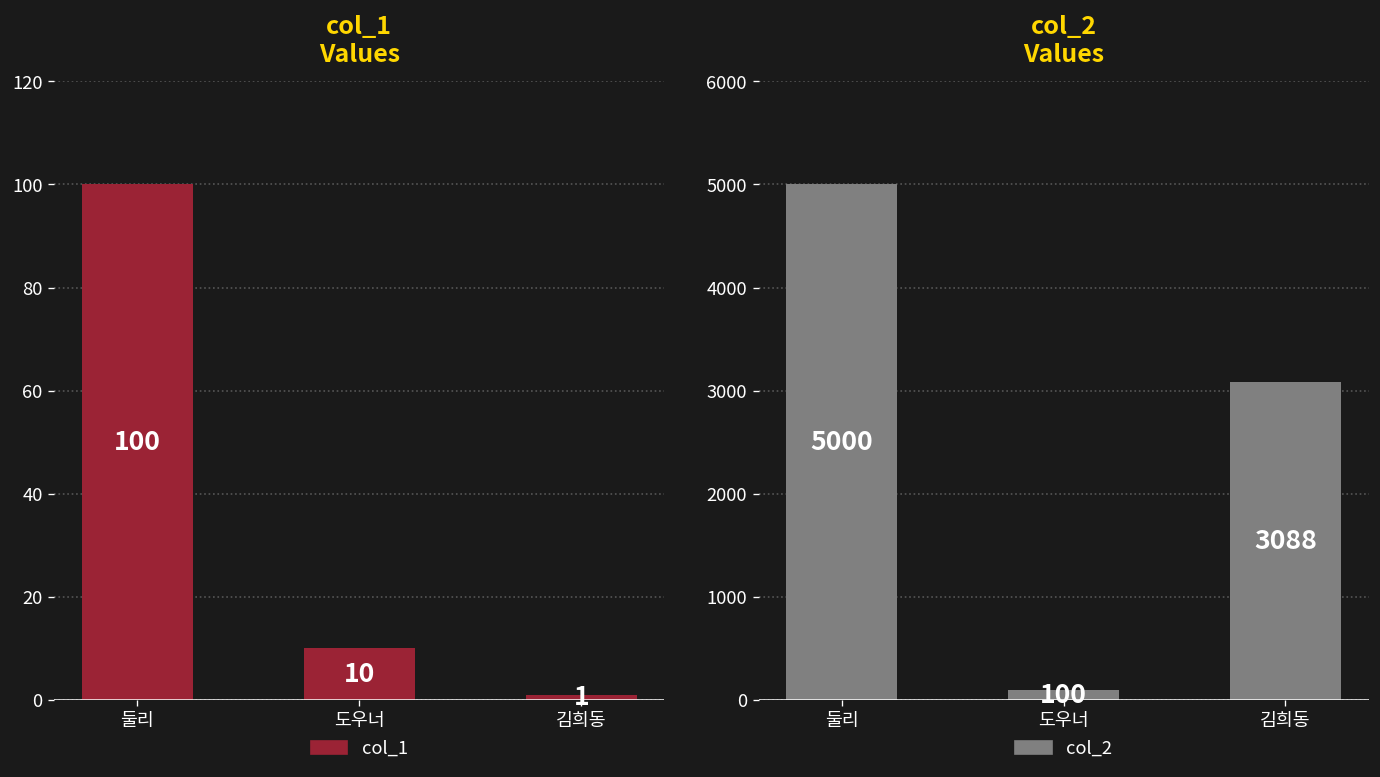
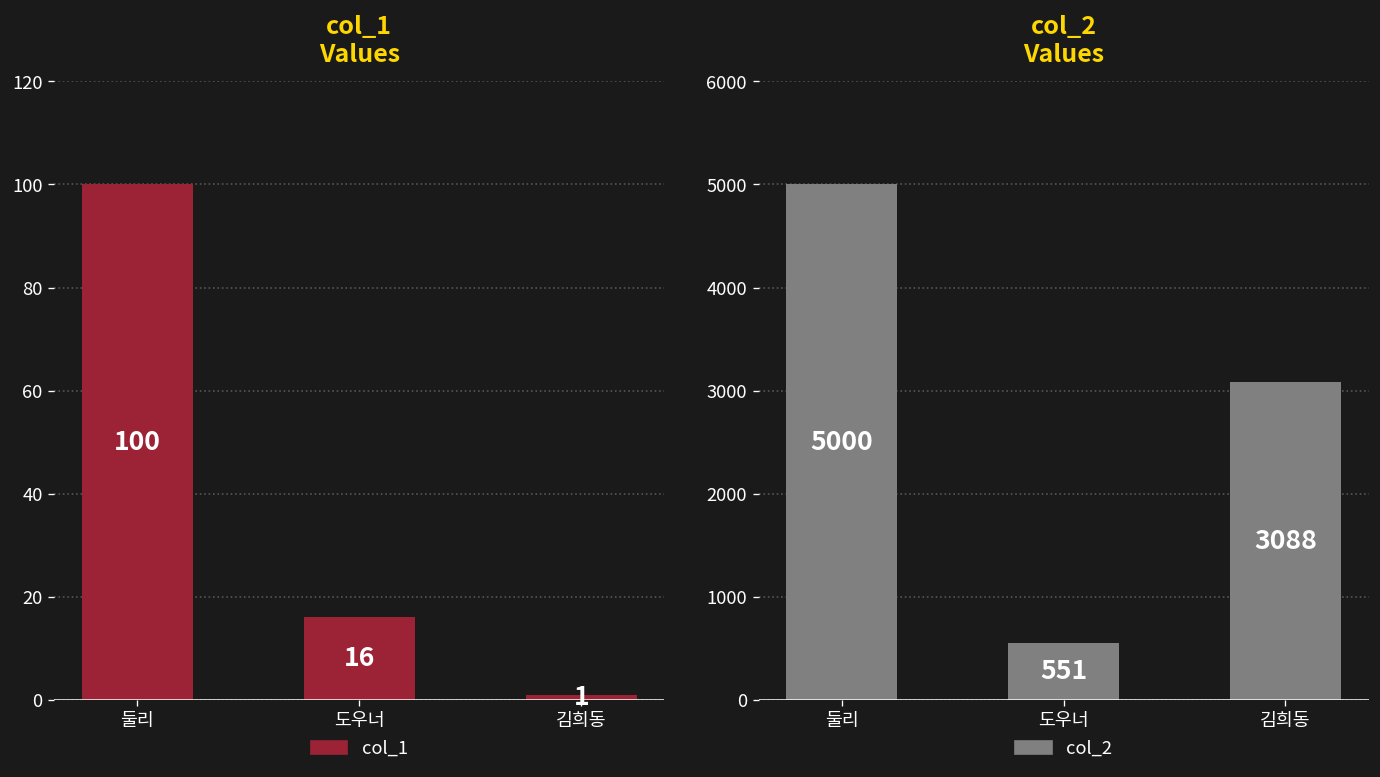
  {
    "col_1 Values": {
      "둘리": 100,
-     "도우너": 10,
+     "도우너": 16,
      "김희동": 1
    },
    "col_2 Values": {
      "둘리": 5000,
-     "도우너": 100,
+     "도우너": 551,
      "김희동": 3088
    }
  }
